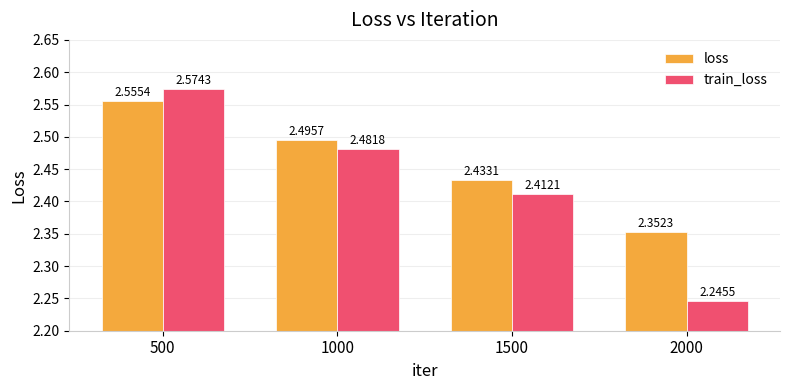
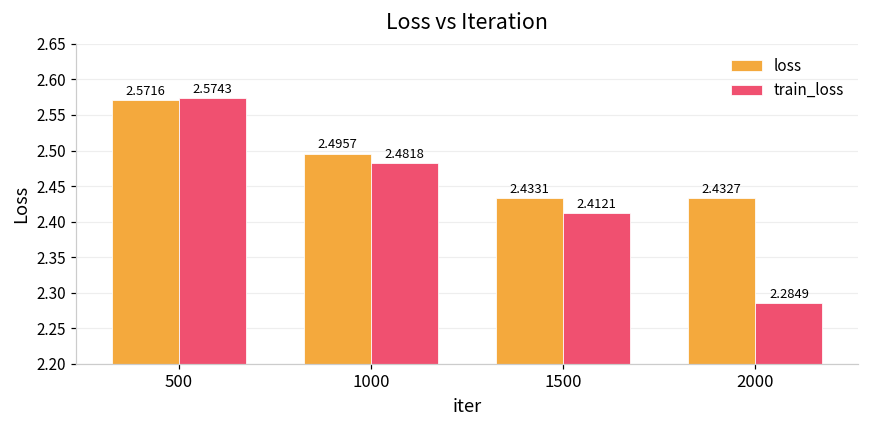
  {
    "loss": {
-     "500": 2.5554,
+     "500": 2.5716,
      "1000": 2.4957,
      "1500": 2.4331,
-     "2000": 2.3523
+     "2000": 2.4327
    },
    "train_loss": {
      "500": 2.5743,
      "1000": 2.4818,
      "1500": 2.4121,
-     "2000": 2.2455
+     "2000": 2.2849
    }
  }
